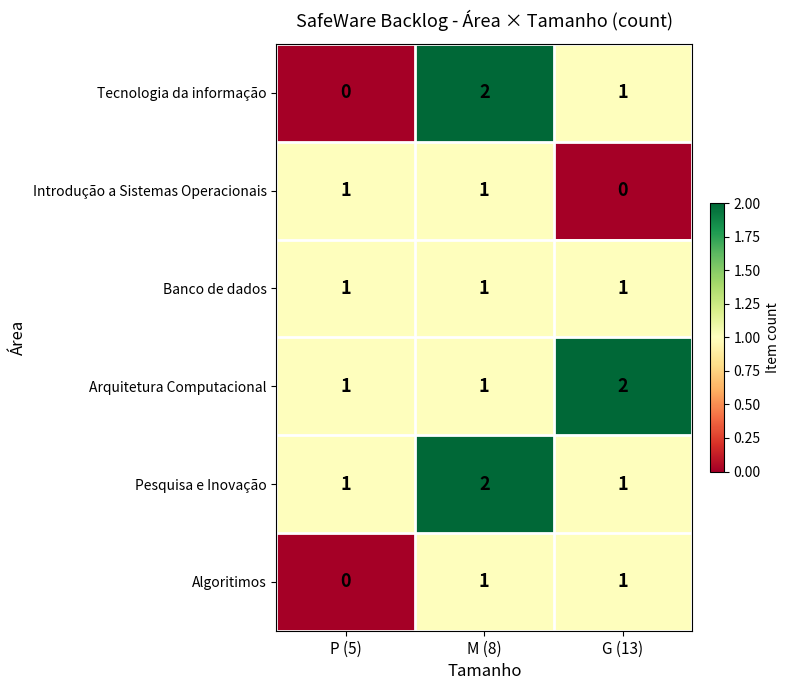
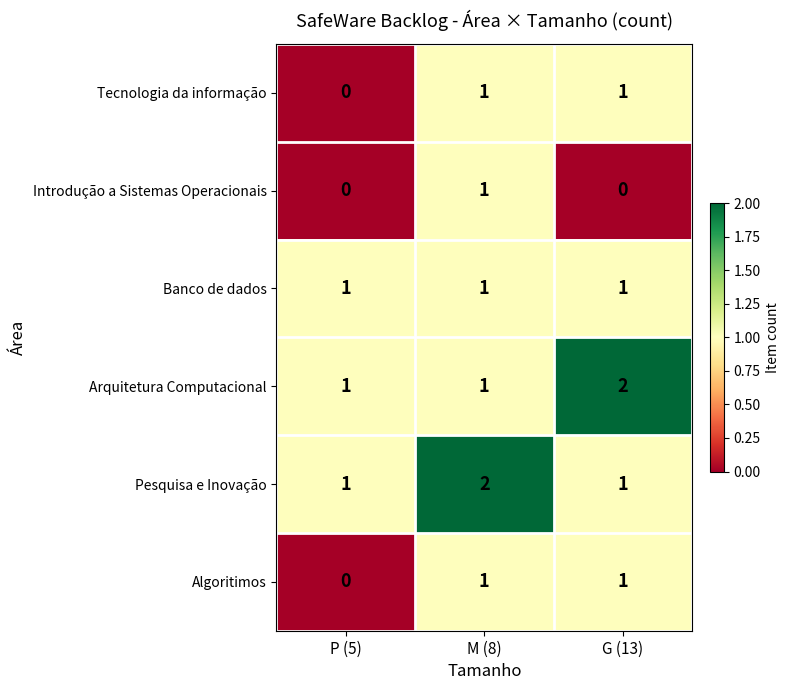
  {
    "Tecnologia da informação": {
      "P (5)": 0,
-     "M (8)": 2,
+     "M (8)": 1,
      "G (13)": 1
    },
    "Introdução a Sistemas Operacionais": {
-     "P (5)": 1,
+     "P (5)": 0,
      "M (8)": 1,
      "G (13)": 0
    },
    "Banco de dados": {
      "P (5)": 1,
      "M (8)": 1,
      "G (13)": 1
    },
    "Arquitetura Computacional": {
      "P (5)": 1,
      "M (8)": 1,
      "G (13)": 2
    },
    "Pesquisa e Inovação": {
      "P (5)": 1,
      "M (8)": 2,
      "G (13)": 1
    },
    "Algoritimos": {
      "P (5)": 0,
      "M (8)": 1,
      "G (13)": 1
    }
  }
